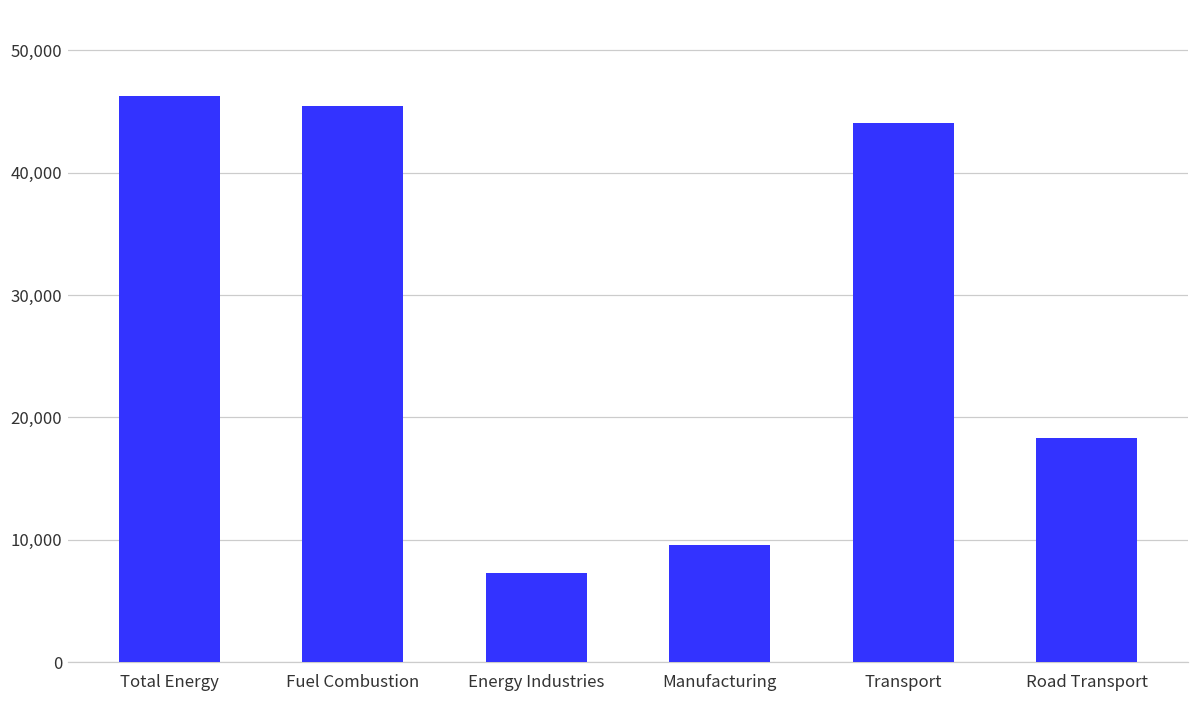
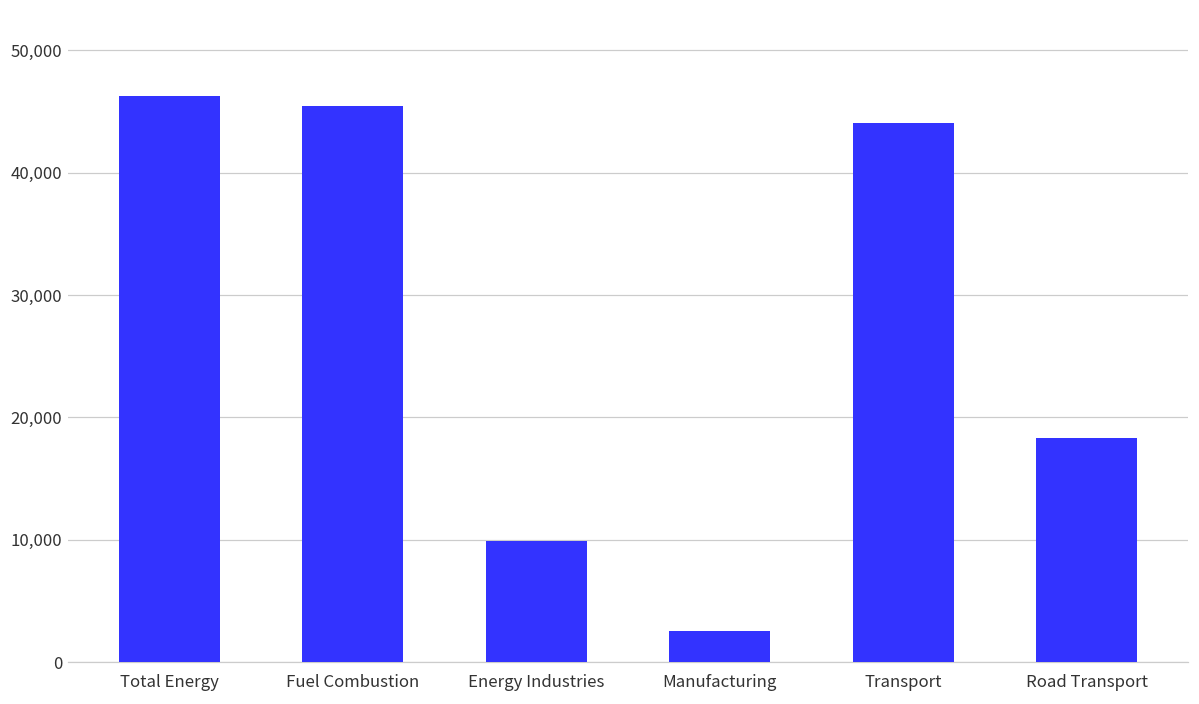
  {
    "Total Energy": "46,300",
    "Fuel Combustion": "45,400",
-   "Energy Industries": "7,300",
-   "Manufacturing": "9,500",
+   "Energy Industries": "9,900",
+   "Manufacturing": "2,600",
    "Transport": "44,000",
    "Road Transport": "18,300"
  }
